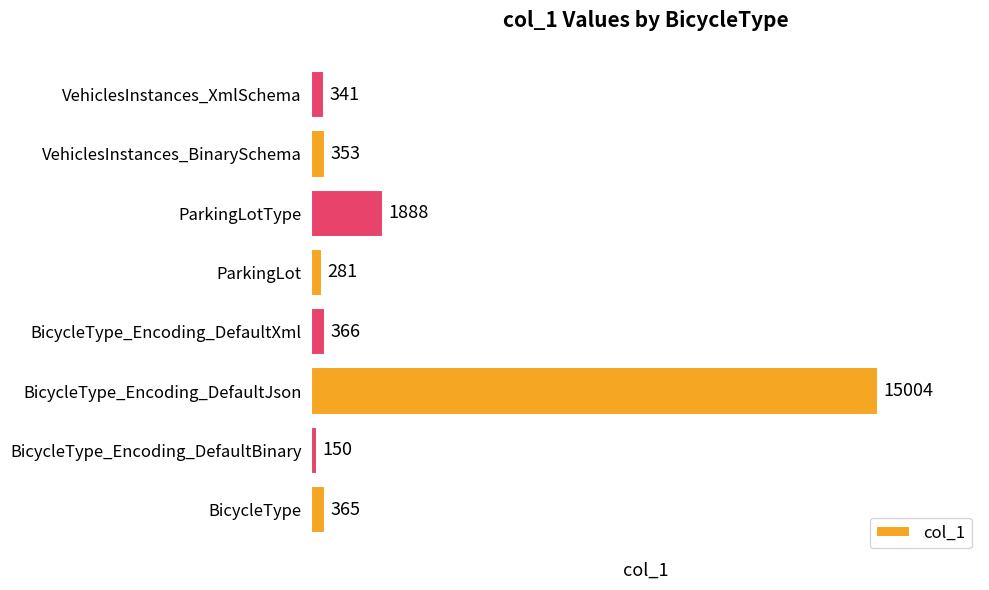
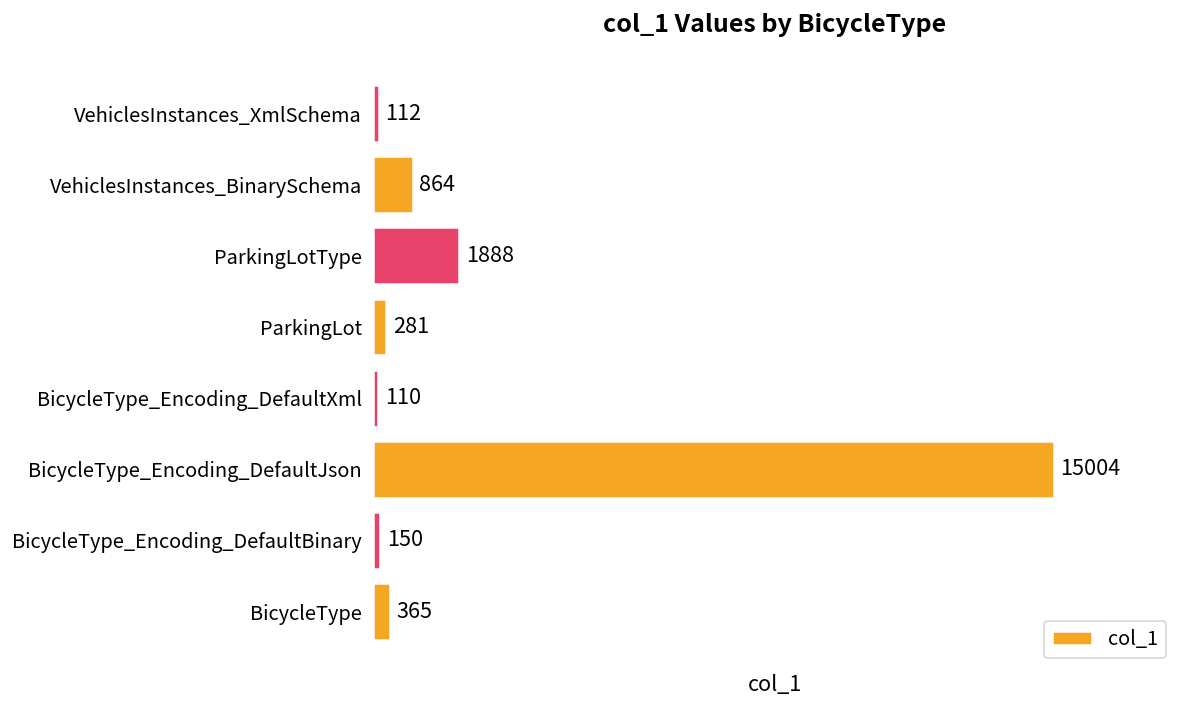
  {
-   "VehiclesInstances_XmlSchema": 341,
-   "VehiclesInstances_BinarySchema": 353,
+   "VehiclesInstances_XmlSchema": 112,
+   "VehiclesInstances_BinarySchema": 864,
    "ParkingLotType": 1888,
    "ParkingLot": 281,
-   "BicycleType_Encoding_DefaultXml": 366,
+   "BicycleType_Encoding_DefaultXml": 110,
    "BicycleType_Encoding_DefaultJson": 15004,
    "BicycleType_Encoding_DefaultBinary": 150,
    "BicycleType": 365
  }
